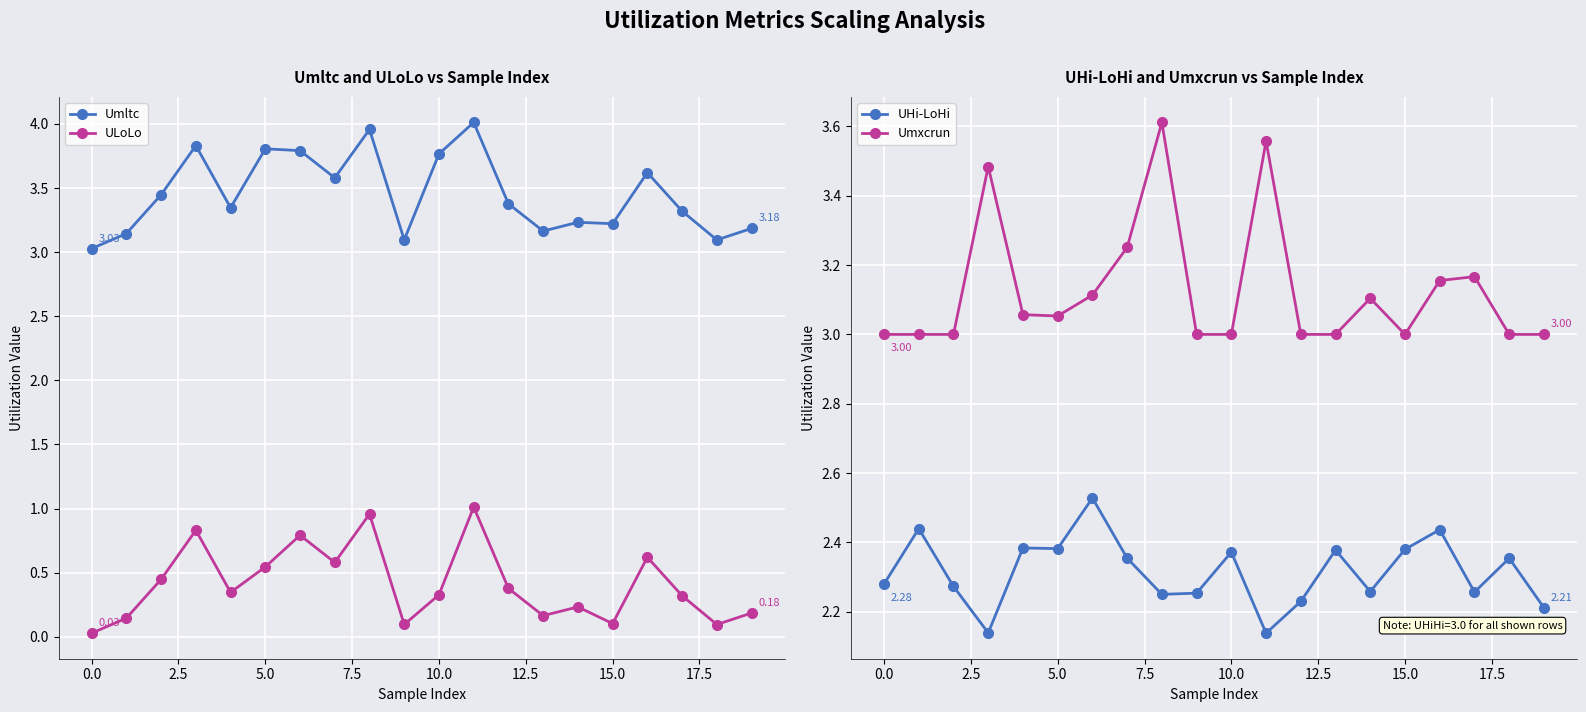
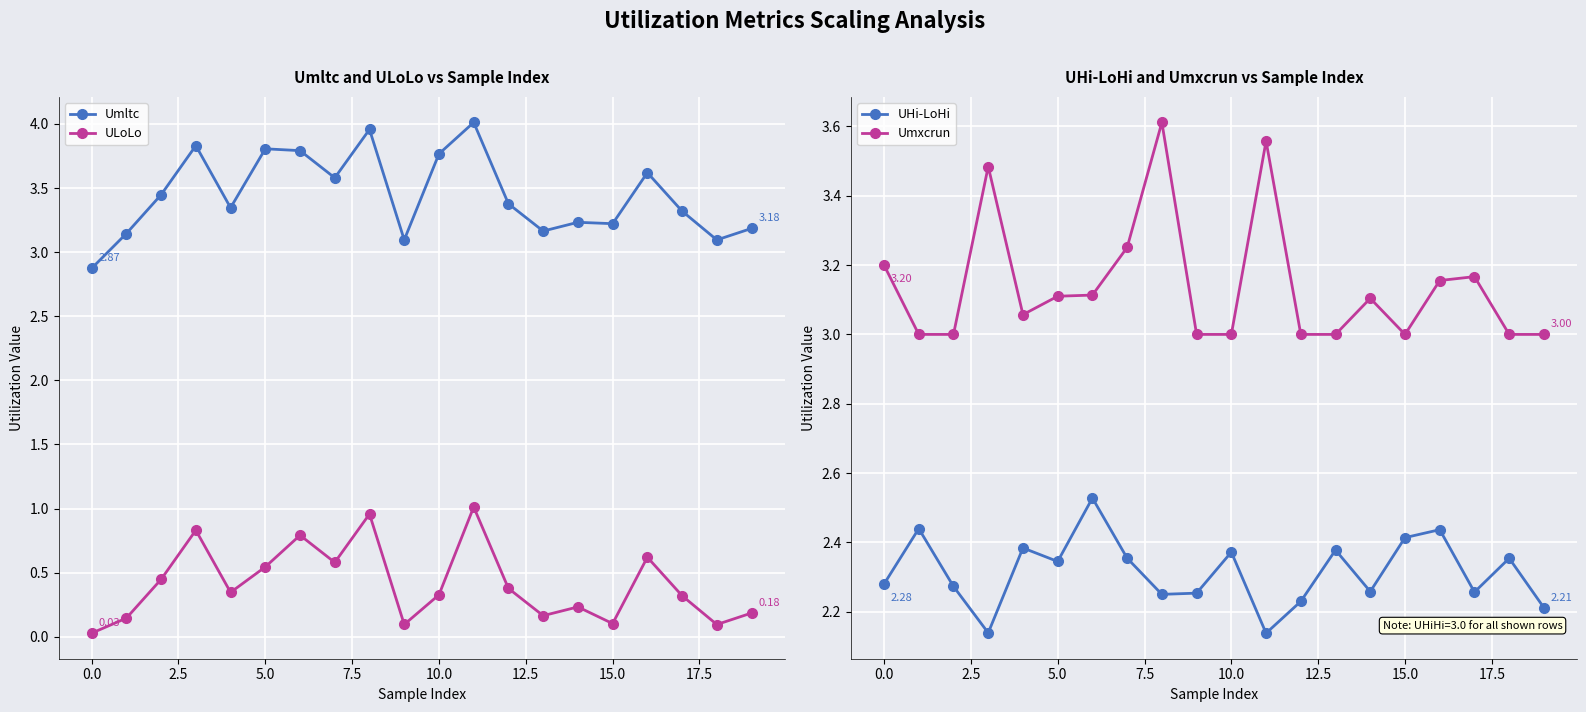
  {
    "Umltc and ULoLo vs Sample Index": {
      "Umltc": {
-       "0.0": 3.03
+       "0.0": 2.87
      },
      "ULoLo": {
        "0.0": 0.03
      }
    },
    "UHi-LoHi and Umxcrun vs Sample Index": {
      "UHi-LoHi": {
-       "5.0": 2.38,
+       "5.0": 2.34,
        "10.0": 2.37,
-       "15.0": 2.38
+       "15.0": 2.41
      },
      "Umxcrun": {
-       "0.0": 3.00,
-       "5.0": 3.05
+       "0.0": 3.20,
+       "5.0": 3.11
      }
    }
  }
